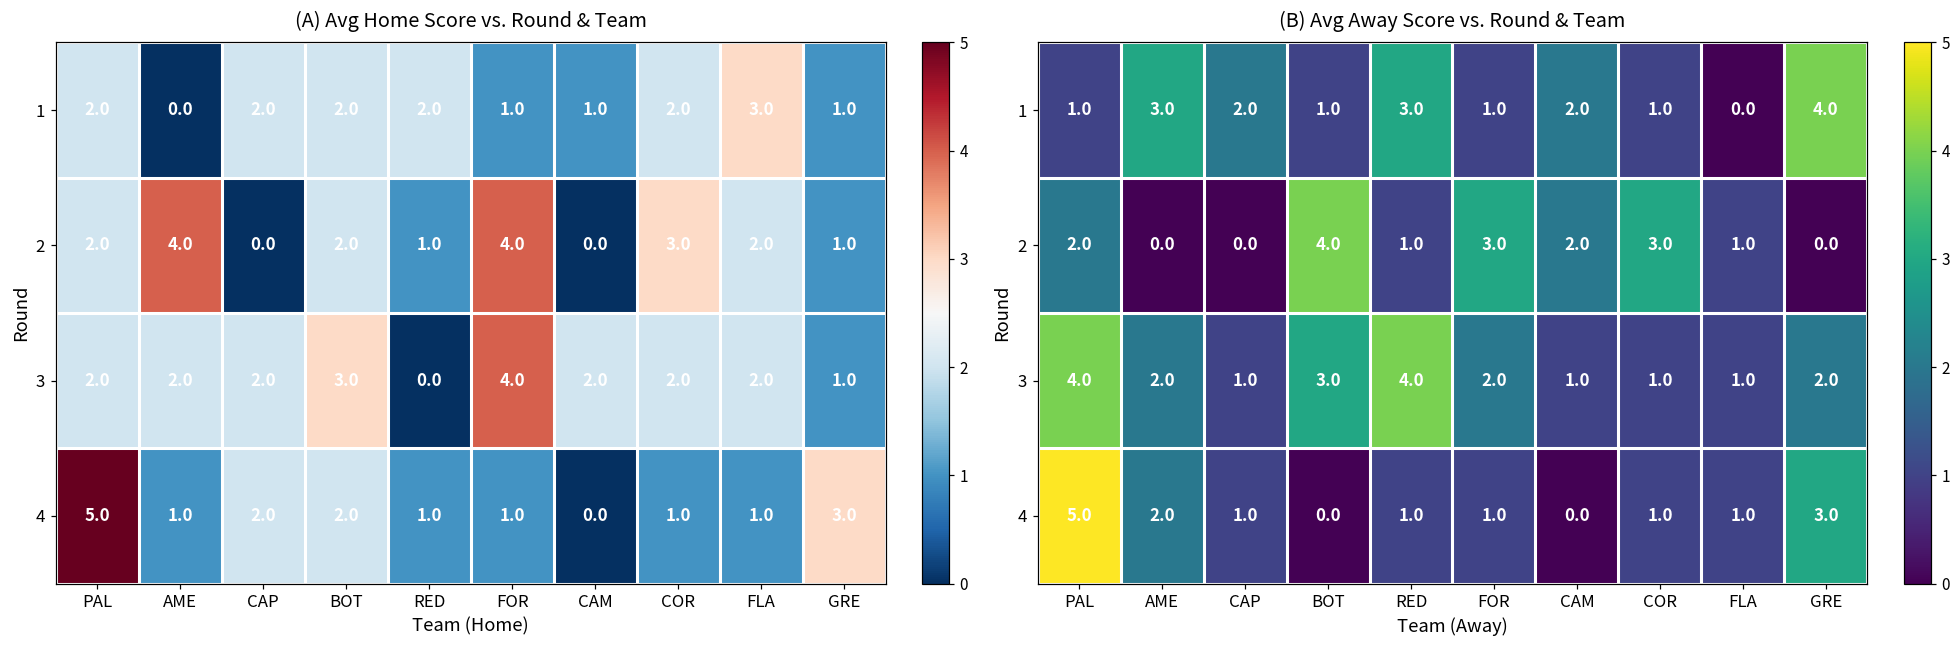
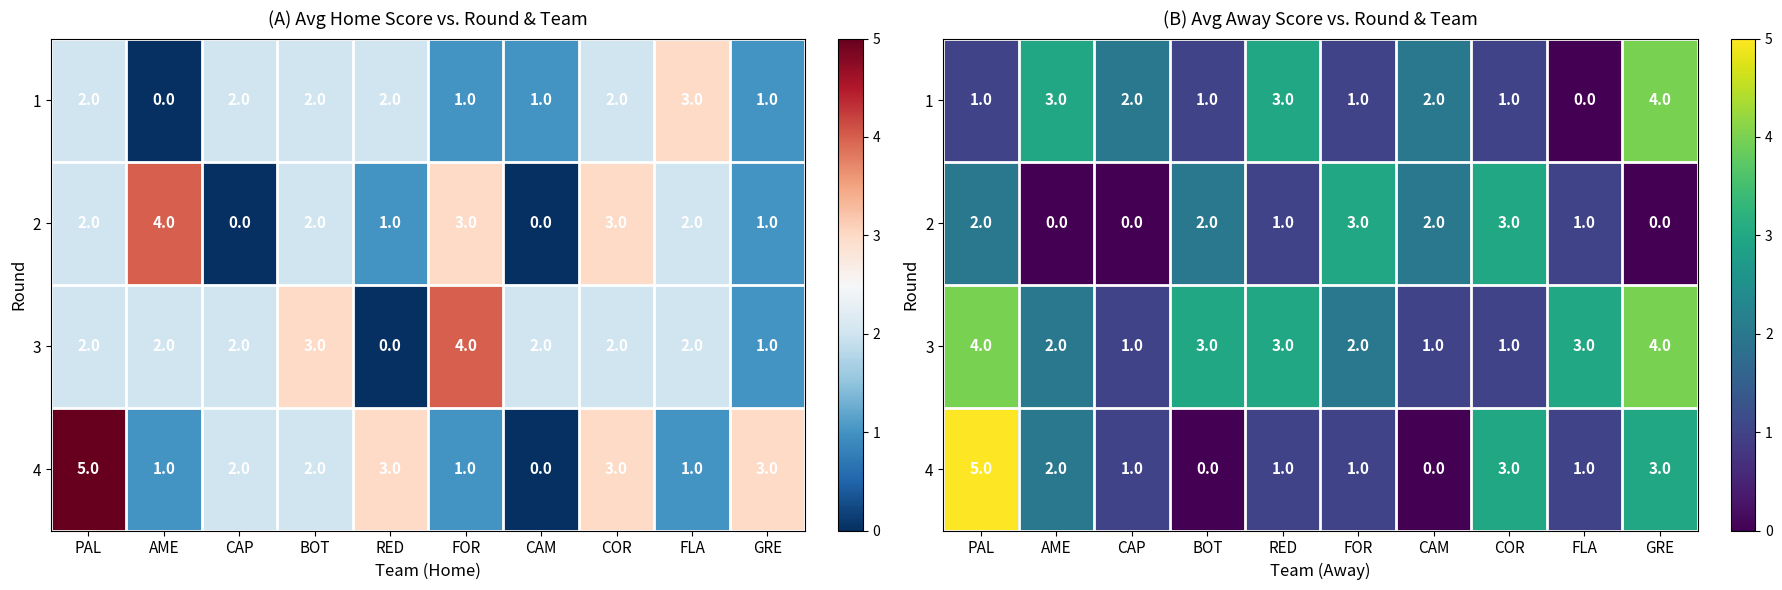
  {
    "(A) Avg Home Score vs. Round & Team": {
      "1": {
        "AME": 0.0,
        "FOR": 1.0,
        "CAM": 1.0,
        "FLA": 3.0,
        "GRE": 1.0
      },
      "2": {
        "AME": 4.0,
        "CAP": 0.0,
        "RED": 1.0,
-       "FOR": 4.0,
+       "FOR": 3.0,
        "CAM": 0.0,
        "COR": 3.0,
        "GRE": 1.0
      },
      "3": {
        "BOT": 3.0,
        "RED": 0.0,
        "FOR": 4.0,
        "GRE": 1.0
      },
      "4": {
        "PAL": 5.0,
        "AME": 1.0,
-       "RED": 1.0,
+       "RED": 3.0,
        "FOR": 1.0,
        "CAM": 0.0,
-       "COR": 1.0,
+       "COR": 3.0,
        "FLA": 1.0,
        "GRE": 3.0
      }
    },
    "(B) Avg Away Score vs. Round & Team": {
      "1": {
        "PAL": 1.0,
        "AME": 3.0,
        "CAP": 2.0,
        "BOT": 1.0,
        "RED": 3.0,
        "FOR": 1.0,
        "CAM": 2.0,
        "COR": 1.0,
        "FLA": 0.0,
        "GRE": 4.0
      },
      "2": {
        "PAL": 2.0,
        "AME": 0.0,
        "CAP": 0.0,
-       "BOT": 4.0,
+       "BOT": 2.0,
        "RED": 1.0,
        "FOR": 3.0,
        "CAM": 2.0,
        "COR": 3.0,
        "FLA": 1.0,
        "GRE": 0.0
      },
      "3": {
        "PAL": 4.0,
        "AME": 2.0,
        "CAP": 1.0,
        "BOT": 3.0,
-       "RED": 4.0,
+       "RED": 3.0,
        "FOR": 2.0,
        "CAM": 1.0,
        "COR": 1.0,
-       "FLA": 1.0,
-       "GRE": 2.0
+       "FLA": 3.0,
+       "GRE": 4.0
      },
      "4": {
        "PAL": 5.0,
        "AME": 2.0,
        "CAP": 1.0,
        "BOT": 0.0,
        "RED": 1.0,
        "FOR": 1.0,
        "CAM": 0.0,
-       "COR": 1.0,
+       "COR": 3.0,
        "FLA": 1.0,
        "GRE": 3.0
      }
    }
  }
